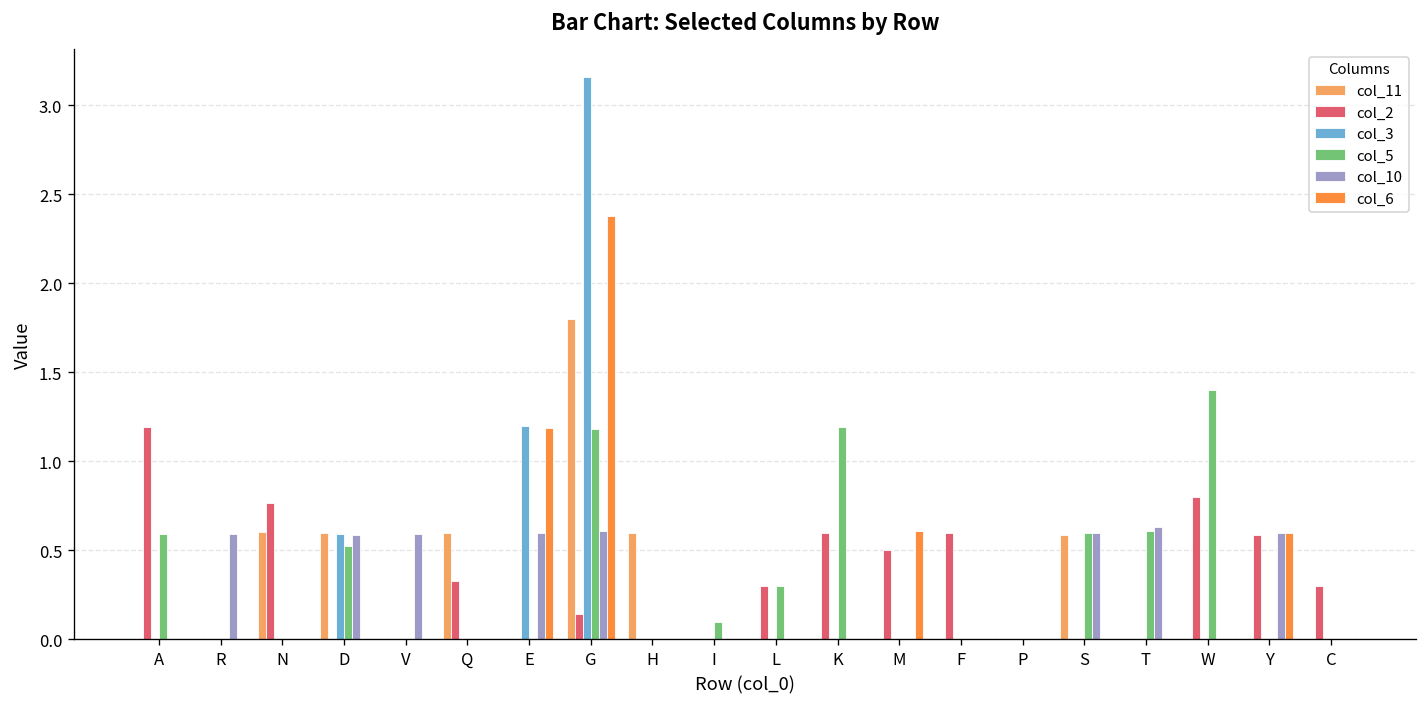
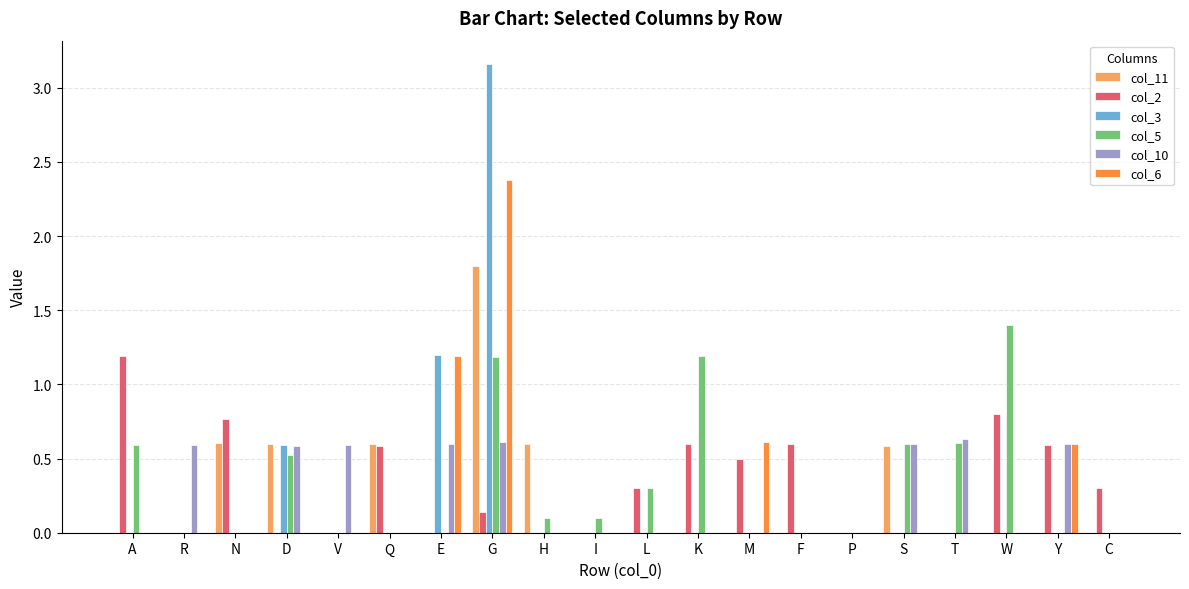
  {
    "col_2": {
      "A": 1.19,
      "R": 0.00,
      "N": 0.77,
      "D": 0.00,
      "V": 0.00,
-     "Q": 0.33,
+     "Q": 0.59,
      "E": 0.00,
      "G": 0.14,
      "H": 0.00,
      "I": 0.00,
      "L": 0.30,
      "K": 0.60,
      "M": 0.50,
      "F": 0.60,
      "P": 0.00,
      "S": 0.00,
      "T": 0.00,
      "W": 0.80,
      "Y": 0.59,
      "C": 0.30
    },
    "col_5": {
      "A": 0.6,
      "R": 0.0,
      "N": 0.0,
      "D": 0.52,
      "V": 0.0,
      "Q": 0.0,
      "E": 0.0,
      "G": 1.18,
-     "H": 0.0,
+     "H": 0.1,
      "I": 0.1,
      "L": 0.3,
      "K": 1.2,
      "M": 0.0,
      "F": 0.0,
      "P": 0.0,
      "S": 0.6,
      "T": 0.6,
      "W": 1.4,
      "Y": 0.0,
      "C": 0.0
    }
  }
